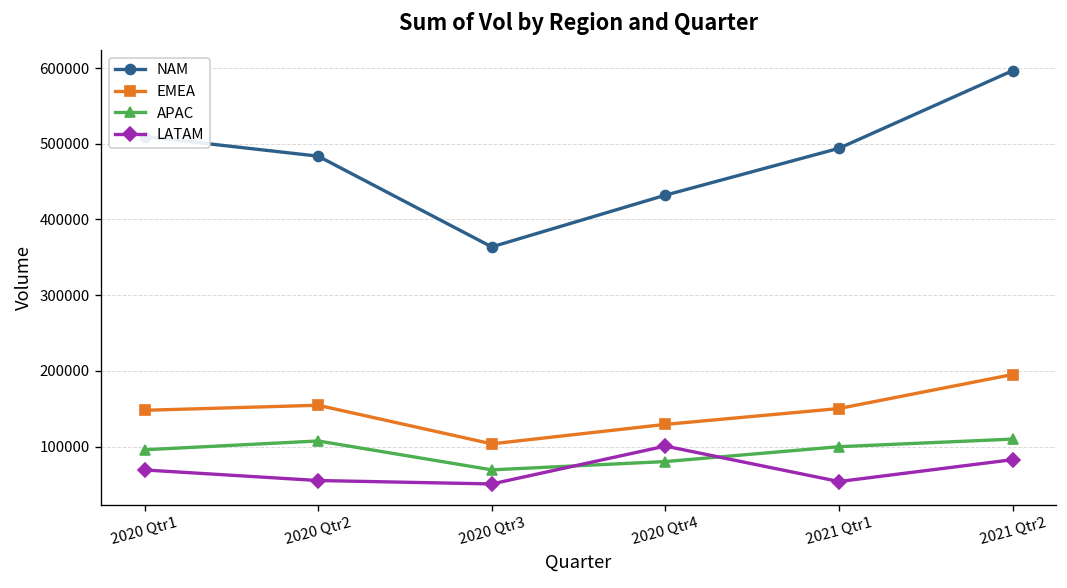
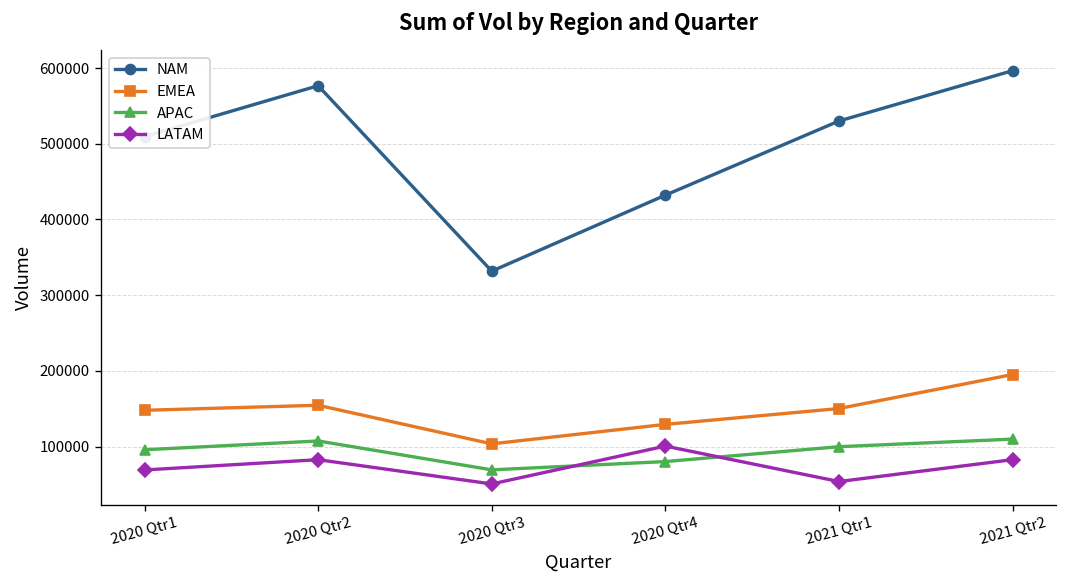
  {
    "NAM": {
-     "2020 Qtr2": 480000,
-     "2020 Qtr3": 360000,
+     "2020 Qtr2": 580000,
+     "2020 Qtr3": 330000,
      "2020 Qtr4": 430000,
-     "2021 Qtr1": 490000,
+     "2021 Qtr1": 530000,
      "2021 Qtr2": 600000
    },
    "EMEA": {
      "2020 Qtr1": 150000,
      "2020 Qtr2": 150000,
      "2020 Qtr3": 100000,
      "2020 Qtr4": 130000,
      "2021 Qtr1": 150000,
      "2021 Qtr2": 200000
    },
    "APAC": {
      "2020 Qtr1": 100000,
      "2020 Qtr2": 110000,
      "2020 Qtr3": 70000,
      "2020 Qtr4": 80000,
      "2021 Qtr1": 100000,
      "2021 Qtr2": 110000
    },
    "LATAM": {
      "2020 Qtr1": 70000,
-     "2020 Qtr2": 60000,
+     "2020 Qtr2": 80000,
      "2020 Qtr3": 50000,
      "2020 Qtr4": 100000,
      "2021 Qtr1": 50000,
      "2021 Qtr2": 80000
    }
  }
